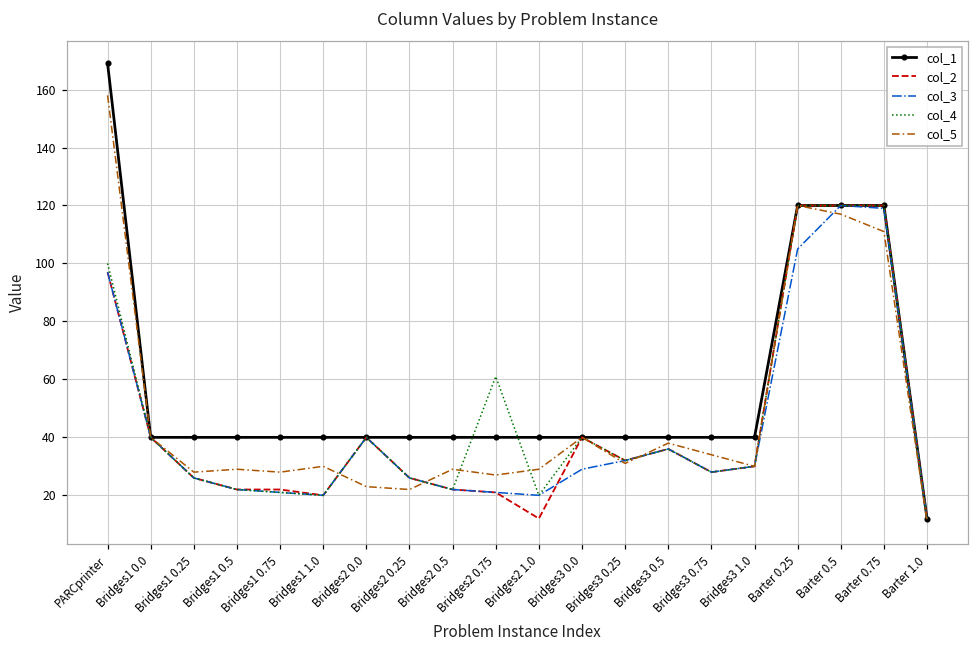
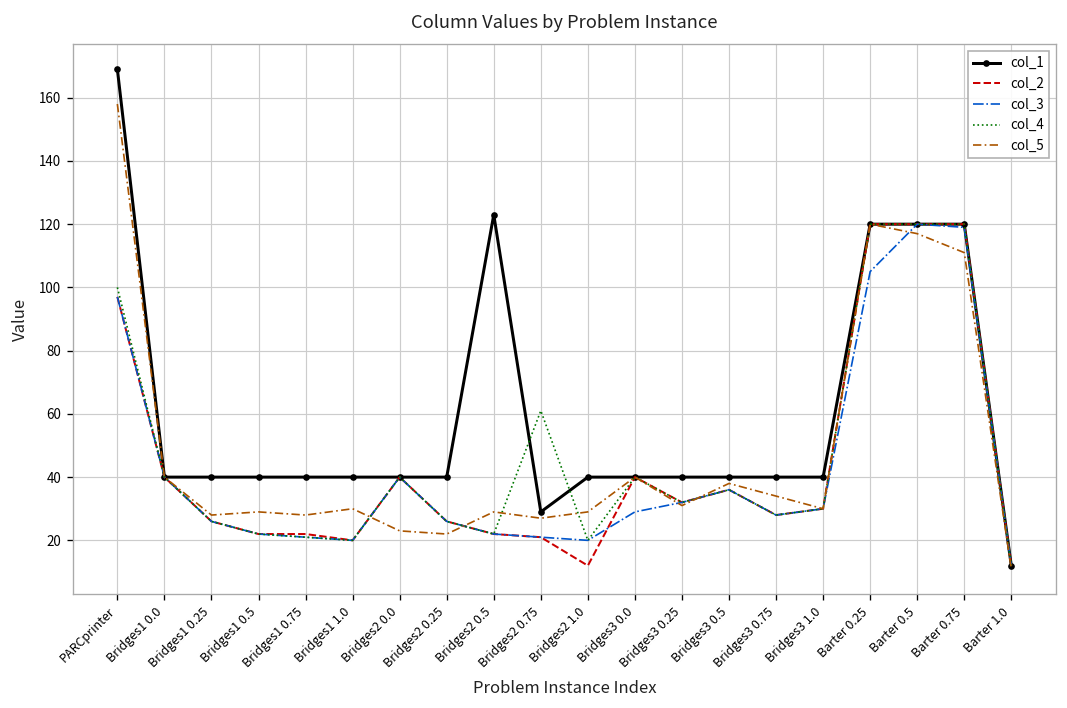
  {
    "col_1": {
      "PARCprinter": 169,
      "Bridges1 0.25": 40,
      "Bridges1 0.5": 40,
      "Bridges1 0.75": 40,
      "Bridges1 1.0": 40,
      "Bridges2 0.25": 40,
-     "Bridges2 0.5": 40,
-     "Bridges2 0.75": 40,
+     "Bridges2 0.5": 123,
+     "Bridges2 0.75": 29,
      "Bridges2 1.0": 40,
      "Bridges3 0.25": 40,
      "Bridges3 0.5": 40,
      "Bridges3 0.75": 40,
      "Bridges3 1.0": 40
    },
    "col_2": {
      "Bridges1 0.75": 22,
      "Bridges2 1.0": 12
    },
    "col_3": {
      "Bridges3 0.0": 29,
      "Barter 0.25": 105,
      "Barter 0.75": 119
    },
    "col_4": {
      "PARCprinter": 100,
      "Bridges2 0.75": 61
    },
    "col_5": {
      "PARCprinter": 158,
      "Bridges1 0.25": 28,
      "Bridges1 0.5": 29,
      "Bridges1 0.75": 28,
      "Bridges1 1.0": 30,
      "Bridges2 0.0": 23,
      "Bridges2 0.25": 22,
      "Bridges2 0.5": 29,
      "Bridges2 0.75": 27,
      "Bridges2 1.0": 29,
      "Bridges3 0.25": 31,
      "Bridges3 0.5": 38,
      "Bridges3 0.75": 34,
      "Barter 0.5": 117,
      "Barter 0.75": 111,
      "Barter 1.0": 11
    }
  }
